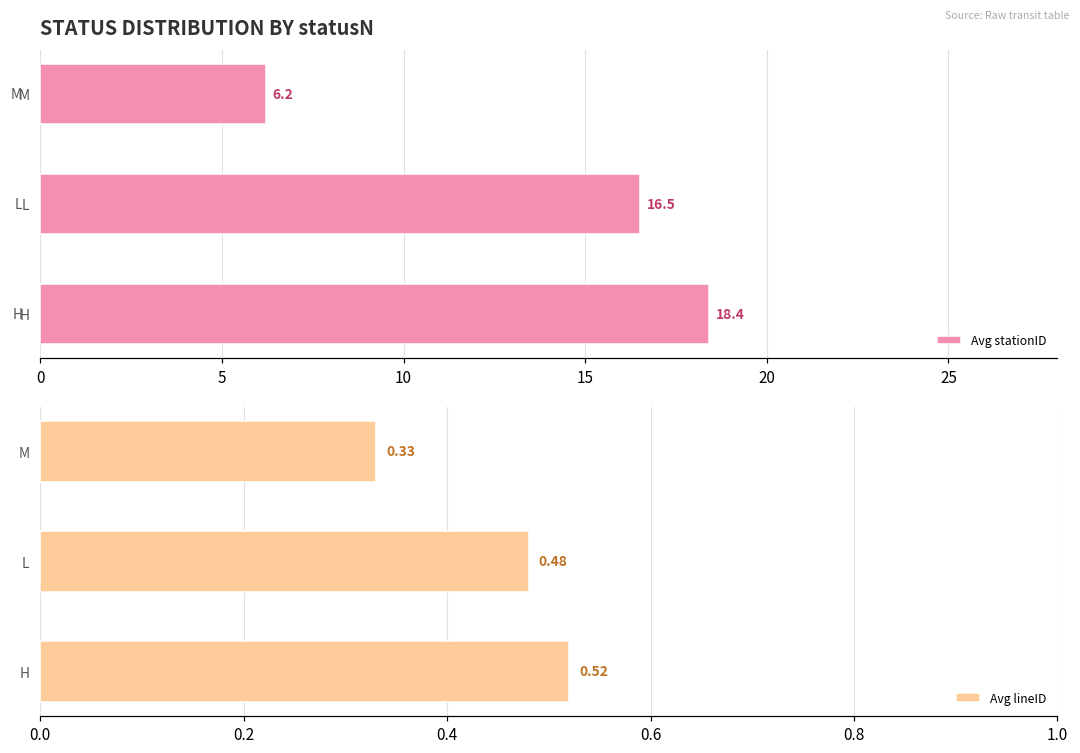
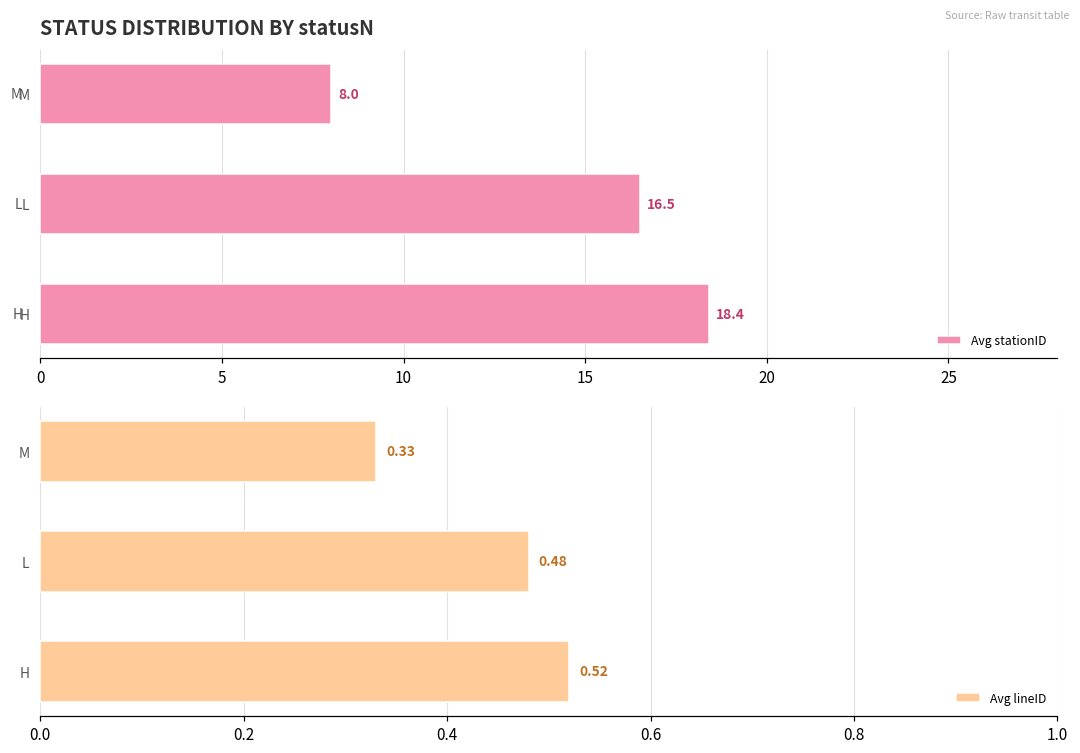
  {
    "STATUS DISTRIBUTION BY statusN": {
-     "M": 6.2,
+     "M": 8.0,
      "L": 16.5,
      "H": 18.4
    }
  }
